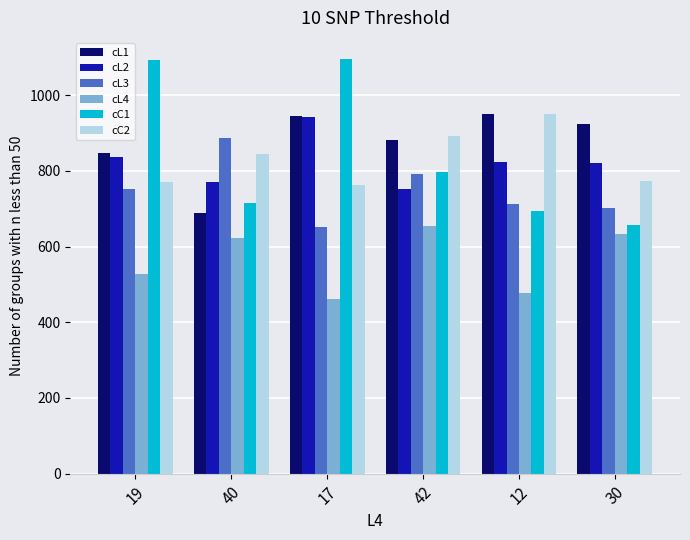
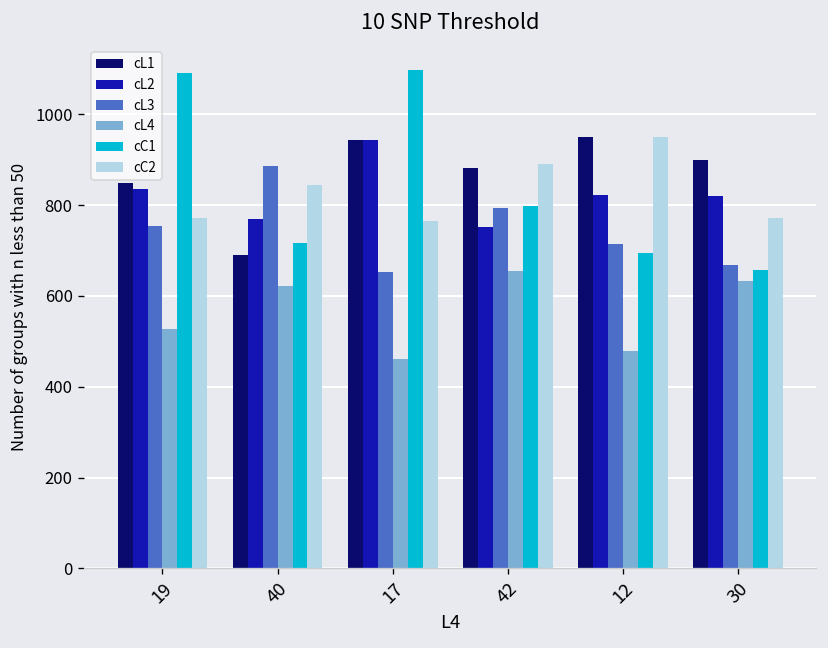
  {
    "cL1": {
      "19": 850,
      "40": 690,
      "17": 940,
      "42": 880,
      "12": 950,
-     "30": 920
+     "30": 900
    },
    "cL2": {
      "19": 840,
      "40": 770,
      "17": 940,
      "42": 750,
      "12": 820,
      "30": 820
    },
    "cL3": {
      "19": 750,
      "40": 890,
      "17": 650,
      "42": 790,
      "12": 710,
-     "30": 700
+     "30": 670
    },
    "cL4": {
      "19": 530,
      "40": 620,
      "17": 460,
      "42": 650,
      "12": 480,
      "30": 630
    },
    "cC1": {
      "19": 1090,
      "40": 720,
      "17": 1100,
      "42": 800,
      "12": 700,
      "30": 660
    },
    "cC2": {
      "19": 770,
      "40": 840,
      "17": 760,
      "42": 890,
      "12": 950,
      "30": 770
    }
  }
